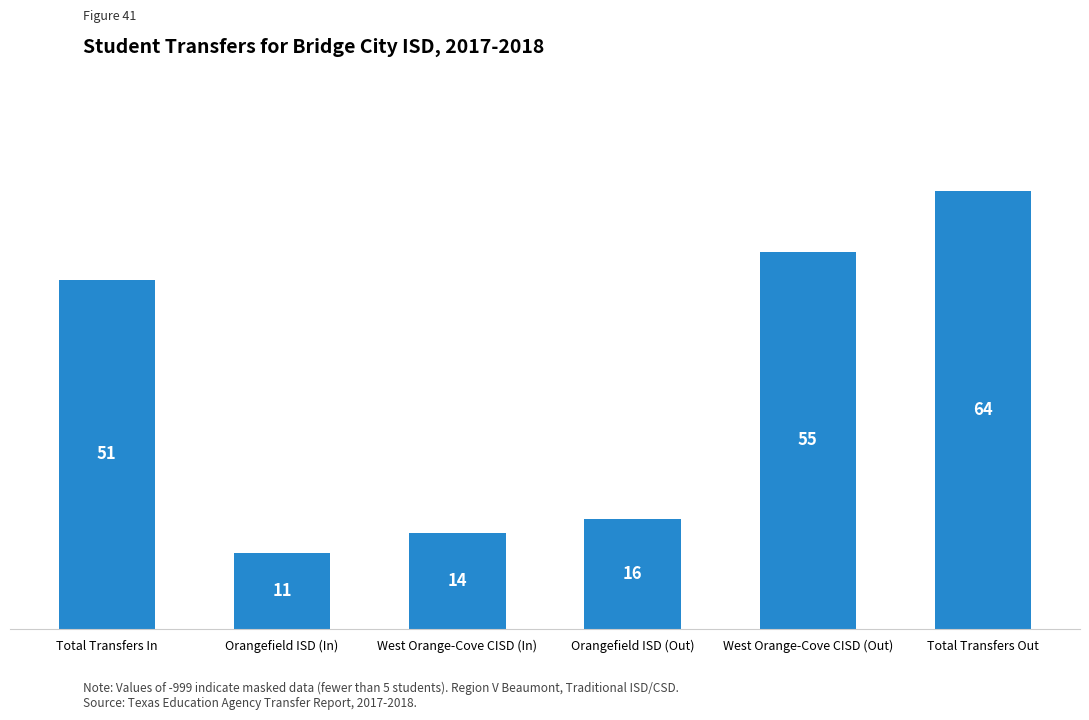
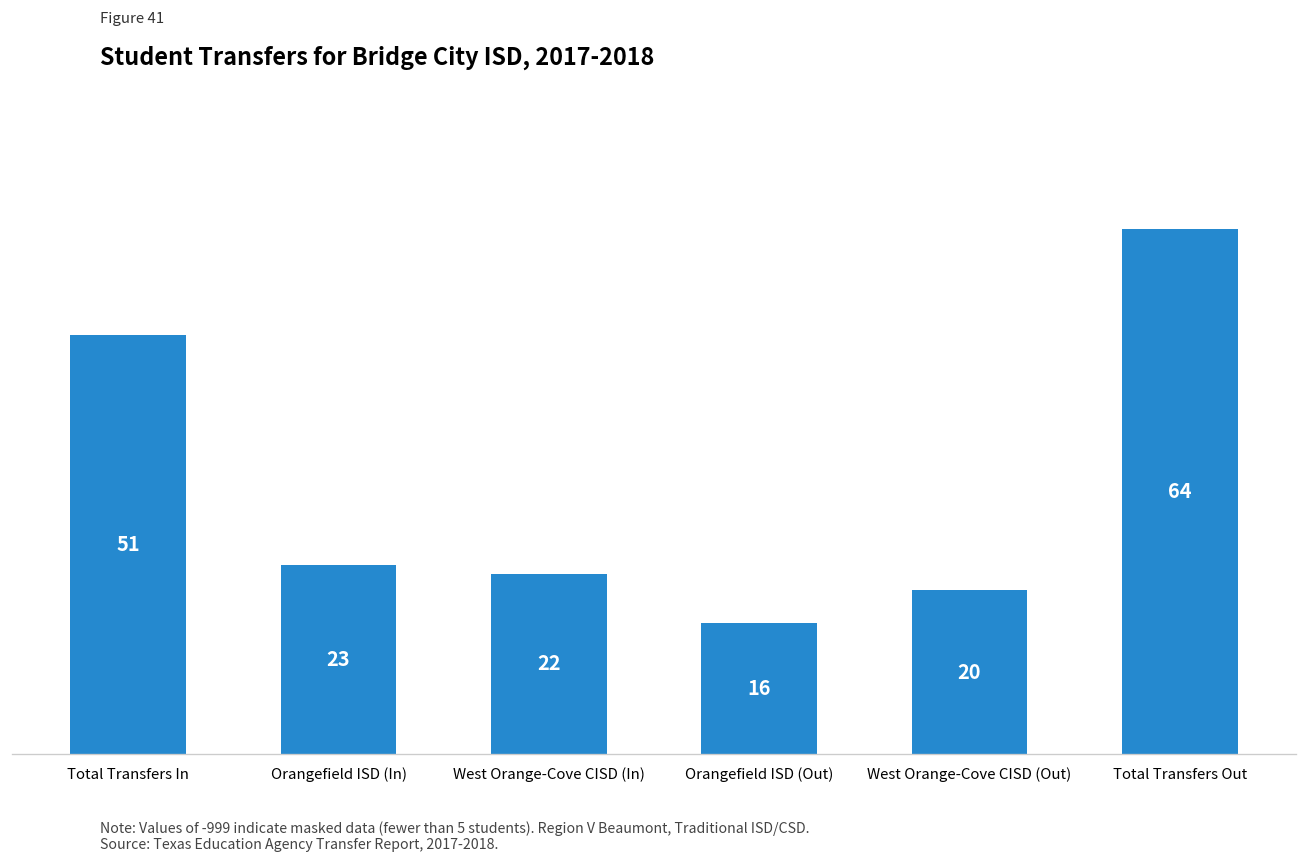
  {
    "Total Transfers In": 51,
-   "Orangefield ISD (In)": 11,
-   "West Orange-Cove CISD (In)": 14,
+   "Orangefield ISD (In)": 23,
+   "West Orange-Cove CISD (In)": 22,
    "Orangefield ISD (Out)": 16,
-   "West Orange-Cove CISD (Out)": 55,
+   "West Orange-Cove CISD (Out)": 20,
    "Total Transfers Out": 64
  }
